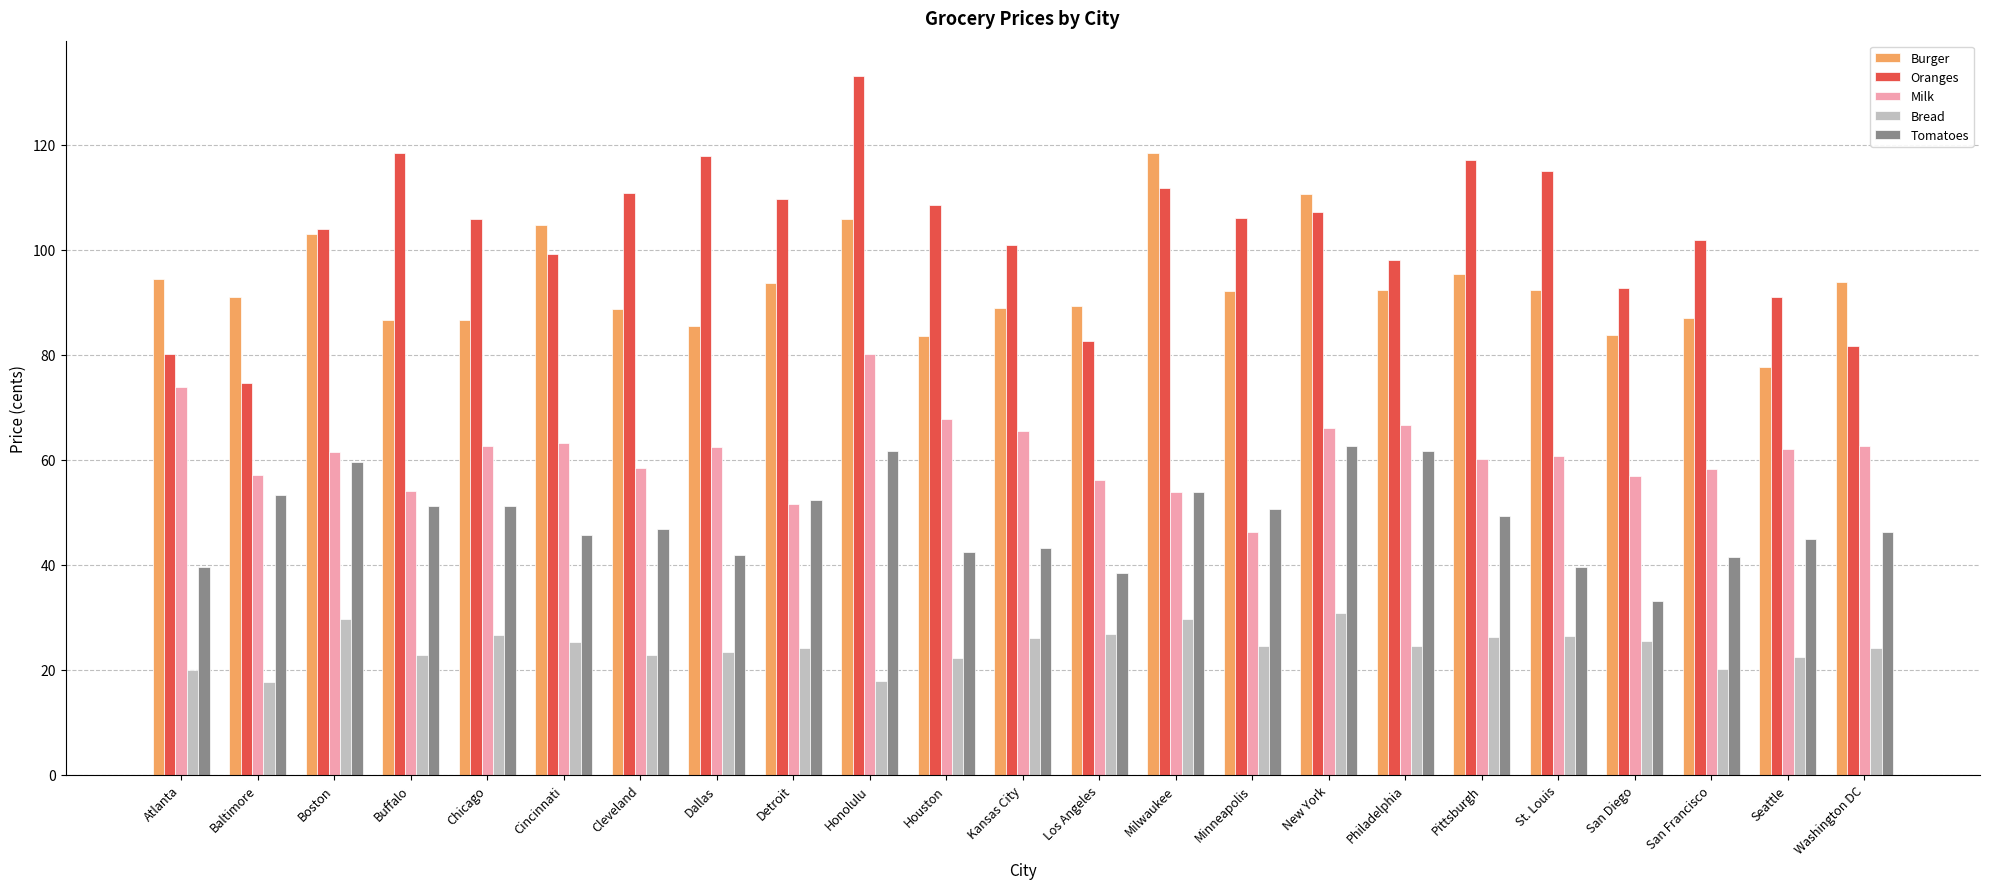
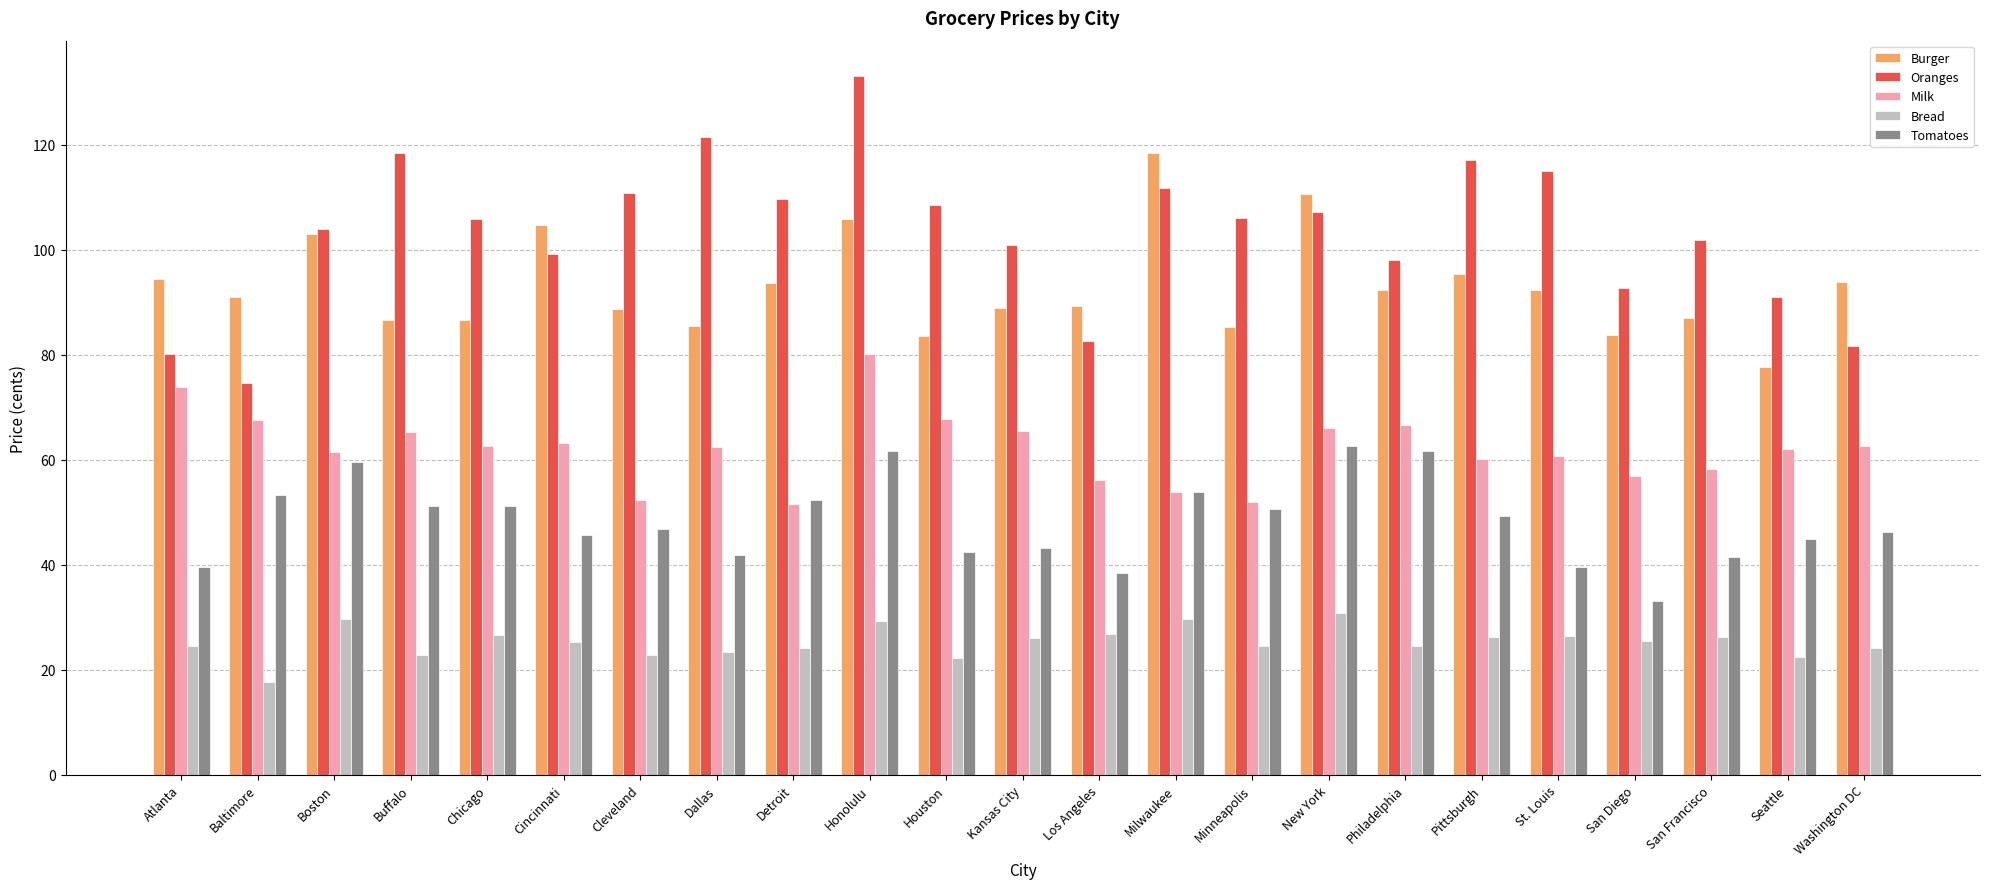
  {
    "Burger": {
      "Atlanta": 95,
      "Baltimore": 91,
      "Boston": 103,
      "Buffalo": 87,
      "Chicago": 87,
      "Cincinnati": 105,
      "Cleveland": 89,
      "Dallas": 86,
      "Detroit": 94,
      "Honolulu": 106,
      "Houston": 84,
      "Kansas City": 89,
      "Los Angeles": 89,
      "Milwaukee": 118,
-     "Minneapolis": 92,
+     "Minneapolis": 85,
      "New York": 111,
      "Philadelphia": 92,
      "Pittsburgh": 95,
      "St. Louis": 92,
      "San Diego": 84,
      "San Francisco": 87,
      "Seattle": 78,
      "Washington DC": 94
    },
    "Oranges": {
      "Atlanta": 80,
      "Baltimore": 75,
      "Boston": 104,
      "Buffalo": 118,
      "Chicago": 106,
      "Cincinnati": 99,
      "Cleveland": 111,
-     "Dallas": 118,
+     "Dallas": 122,
      "Detroit": 110,
      "Honolulu": 133,
      "Houston": 109,
      "Kansas City": 101,
      "Los Angeles": 83,
      "Milwaukee": 112,
      "Minneapolis": 106,
      "New York": 107,
      "Philadelphia": 98,
      "Pittsburgh": 117,
      "St. Louis": 115,
      "San Diego": 93,
      "San Francisco": 102,
      "Seattle": 91,
      "Washington DC": 82
    },
    "Milk": {
      "Atlanta": 74,
-     "Baltimore": 57,
+     "Baltimore": 68,
      "Boston": 61,
-     "Buffalo": 54,
+     "Buffalo": 65,
      "Chicago": 63,
      "Cincinnati": 63,
-     "Cleveland": 58,
+     "Cleveland": 52,
      "Dallas": 63,
      "Detroit": 52,
      "Honolulu": 80,
      "Houston": 68,
      "Kansas City": 65,
      "Los Angeles": 56,
      "Milwaukee": 54,
-     "Minneapolis": 46,
+     "Minneapolis": 52,
      "New York": 66,
      "Philadelphia": 67,
      "Pittsburgh": 60,
      "St. Louis": 61,
      "San Diego": 57,
      "San Francisco": 58,
      "Seattle": 62,
      "Washington DC": 63
    },
    "Bread": {
-     "Atlanta": 20,
+     "Atlanta": 25,
      "Baltimore": 18,
      "Boston": 30,
      "Buffalo": 23,
      "Chicago": 27,
      "Cincinnati": 25,
      "Cleveland": 23,
      "Dallas": 23,
      "Detroit": 24,
-     "Honolulu": 18,
+     "Honolulu": 29,
      "Houston": 22,
      "Kansas City": 26,
      "Los Angeles": 27,
      "Milwaukee": 30,
      "Minneapolis": 25,
      "New York": 31,
      "Philadelphia": 25,
      "Pittsburgh": 26,
      "St. Louis": 27,
      "San Diego": 26,
-     "San Francisco": 20,
+     "San Francisco": 26,
      "Seattle": 23,
      "Washington DC": 24
    },
    "Tomatoes": {
      "Atlanta": 40,
      "Baltimore": 53,
      "Boston": 60,
      "Buffalo": 51,
      "Chicago": 51,
      "Cincinnati": 46,
      "Cleveland": 47,
      "Dallas": 42,
      "Detroit": 52,
      "Honolulu": 62,
      "Houston": 42,
      "Kansas City": 43,
      "Los Angeles": 38,
      "Milwaukee": 54,
      "Minneapolis": 51,
      "New York": 63,
      "Philadelphia": 62,
      "Pittsburgh": 49,
      "St. Louis": 40,
      "San Diego": 33,
      "San Francisco": 42,
      "Seattle": 45,
      "Washington DC": 46
    }
  }
